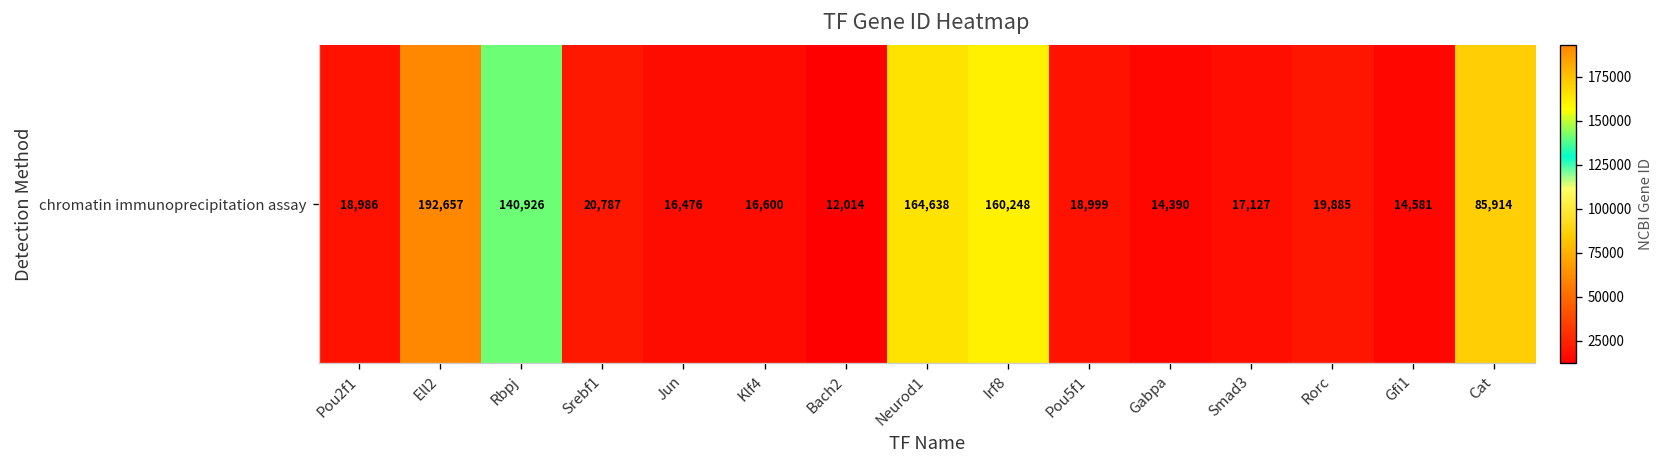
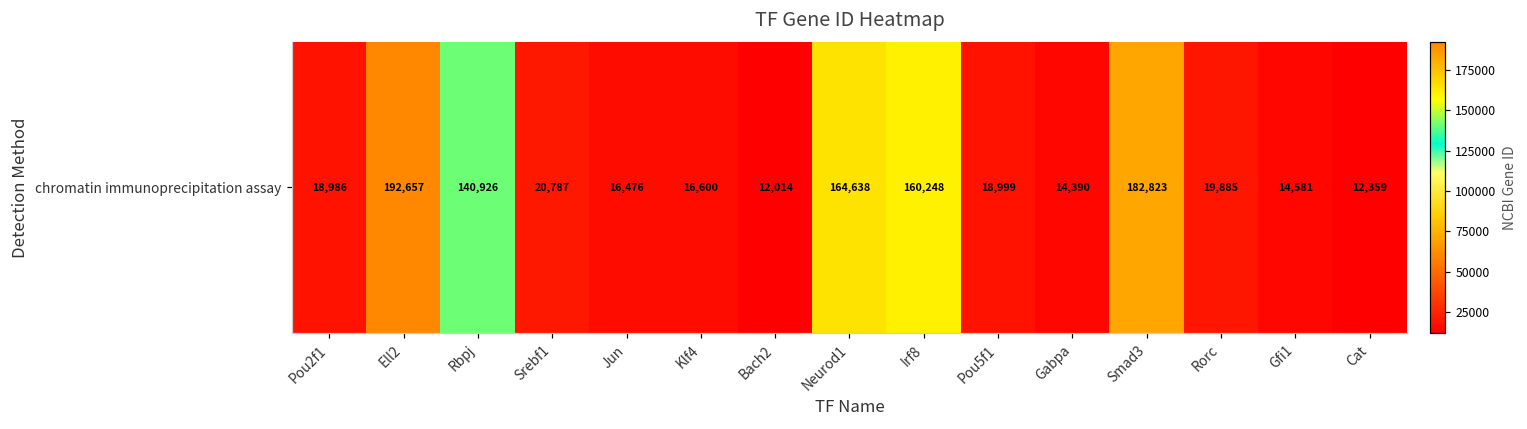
  {
    "chromatin immunoprecipitation assay": {
      "Pou2f1": "18,986",
      "Ell2": "192,657",
      "Rbpj": "140,926",
      "Srebf1": "20,787",
      "Jun": "16,476",
      "Klf4": "16,600",
      "Bach2": "12,014",
      "Neurod1": "164,638",
      "Irf8": "160,248",
      "Pou5f1": "18,999",
      "Gabpa": "14,390",
-     "Smad3": "17,127",
+     "Smad3": "182,823",
      "Rorc": "19,885",
      "Gfi1": "14,581",
-     "Cat": "85,914"
+     "Cat": "12,359"
    }
  }
